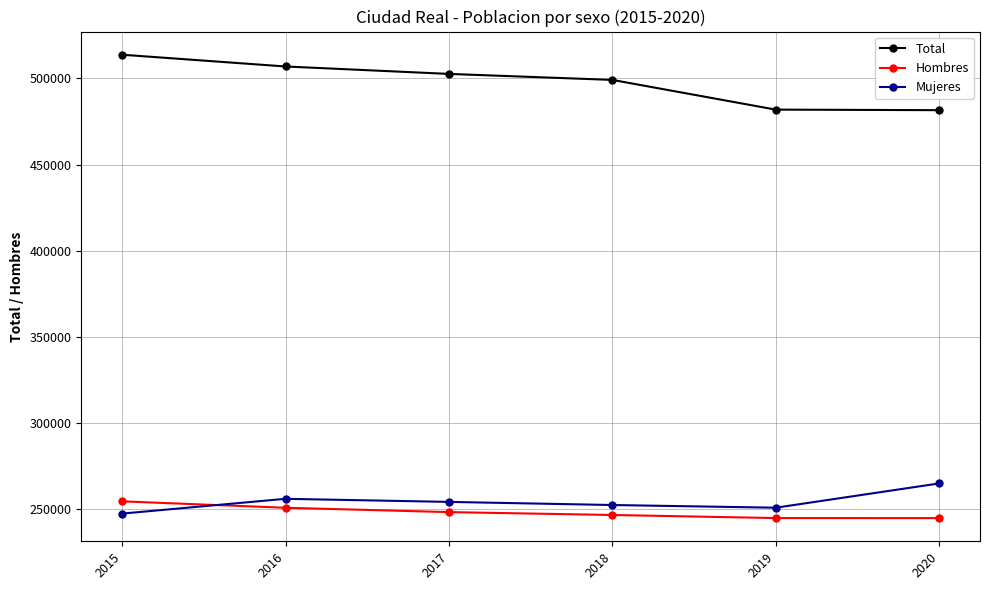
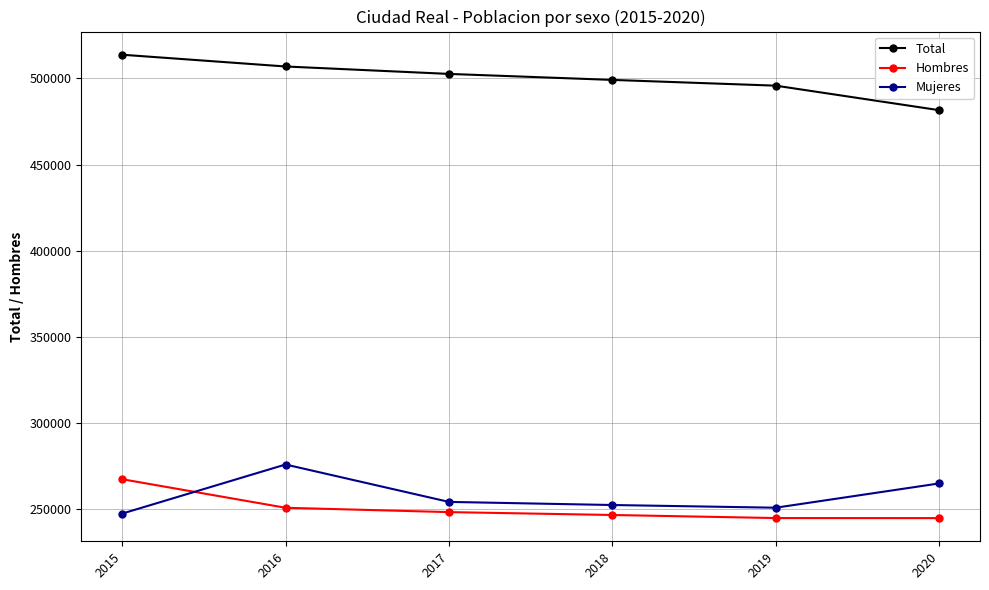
  {
    "Total": {
      "2015": 514000,
      "2016": 507000,
      "2017": 503000,
      "2018": 499000,
-     "2019": 482000,
+     "2019": 496000,
      "2020": 482000
    },
    "Hombres": {
-     "2015": 255000,
+     "2015": 267000,
      "2016": 251000,
      "2017": 248000,
      "2018": 247000,
      "2019": 245000,
      "2020": 245000
    },
    "Mujeres": {
      "2015": 247000,
-     "2016": 256000,
+     "2016": 276000,
      "2017": 254000,
      "2018": 252000,
      "2019": 251000,
      "2020": 265000
    }
  }
